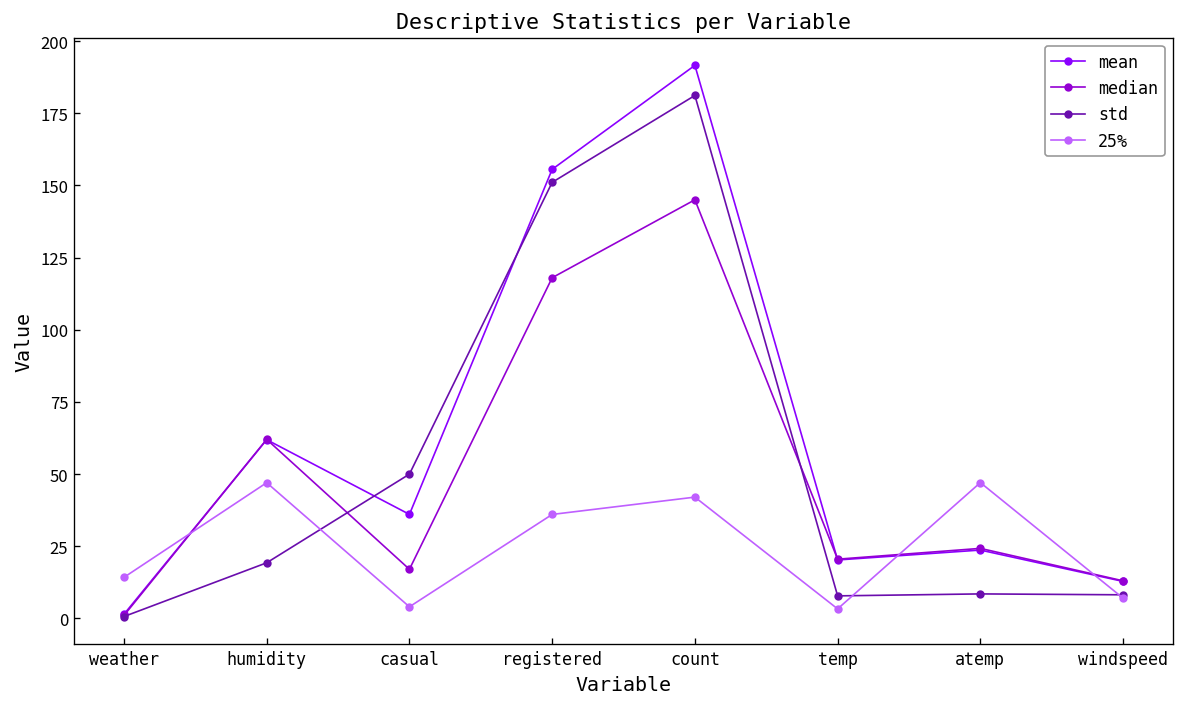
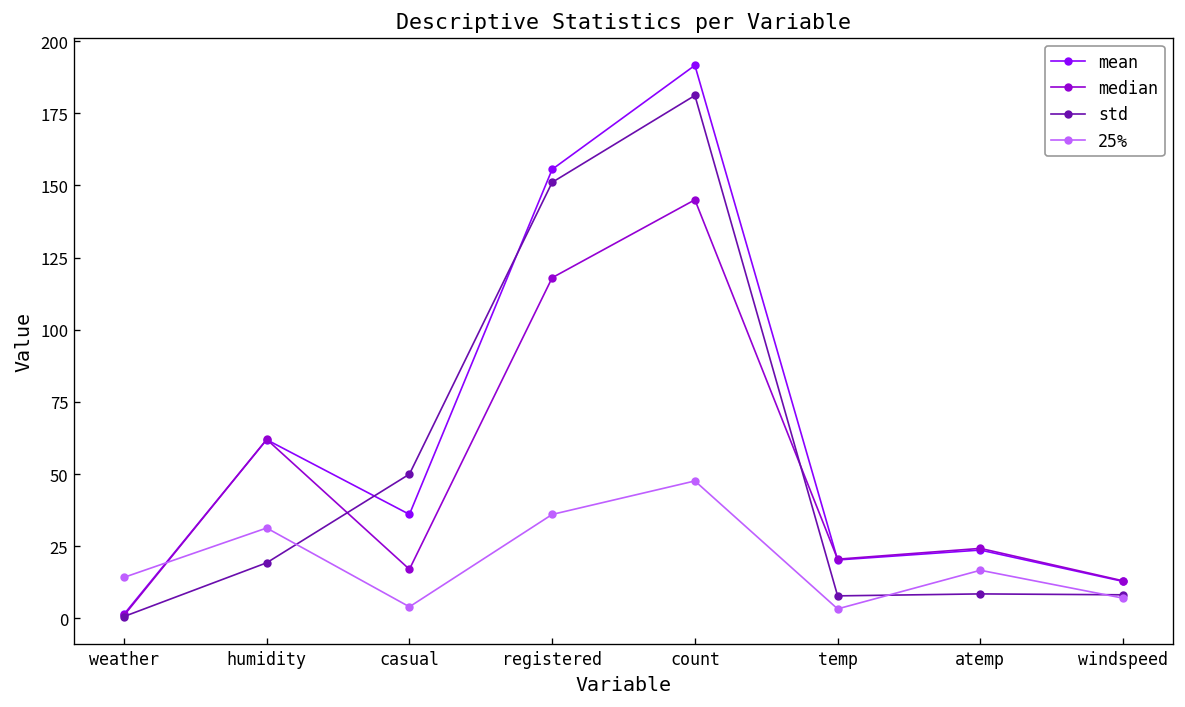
  {
    "25%": {
      "weather": 14,
-     "humidity": 47,
+     "humidity": 31,
      "casual": 4,
      "registered": 36,
-     "count": 42,
+     "count": 48,
      "temp": 3,
-     "atemp": 47,
+     "atemp": 17,
      "windspeed": 7
    }
  }
